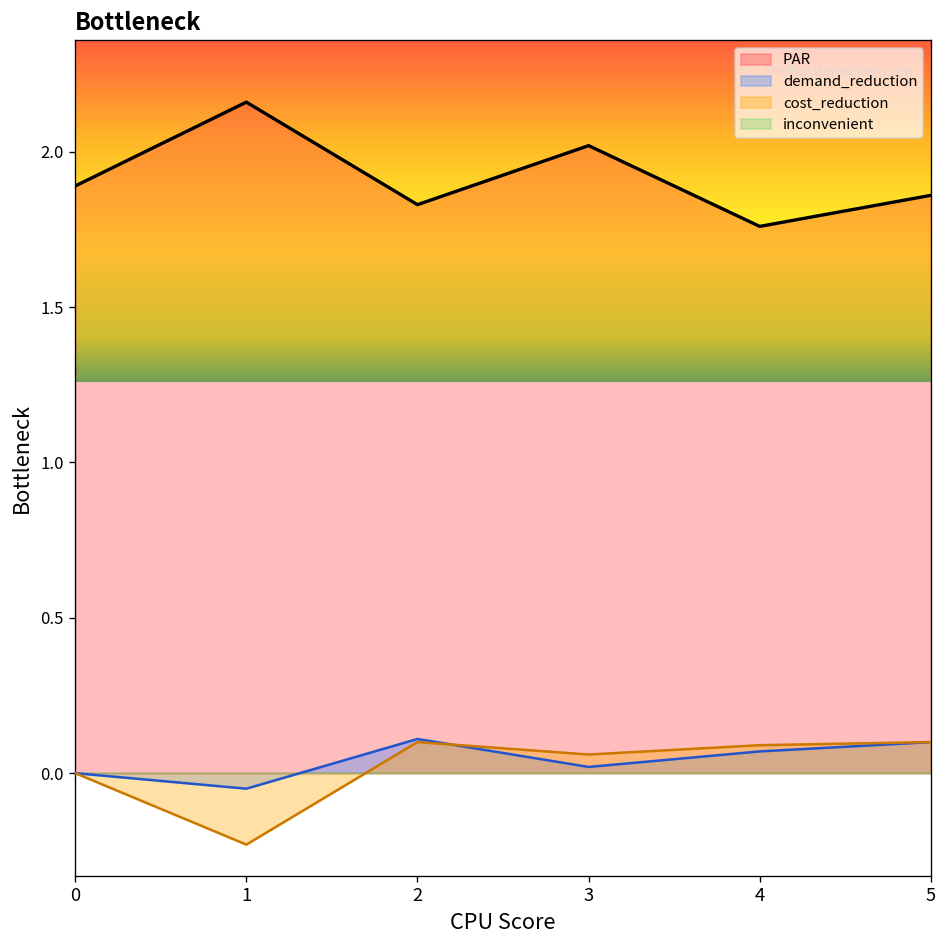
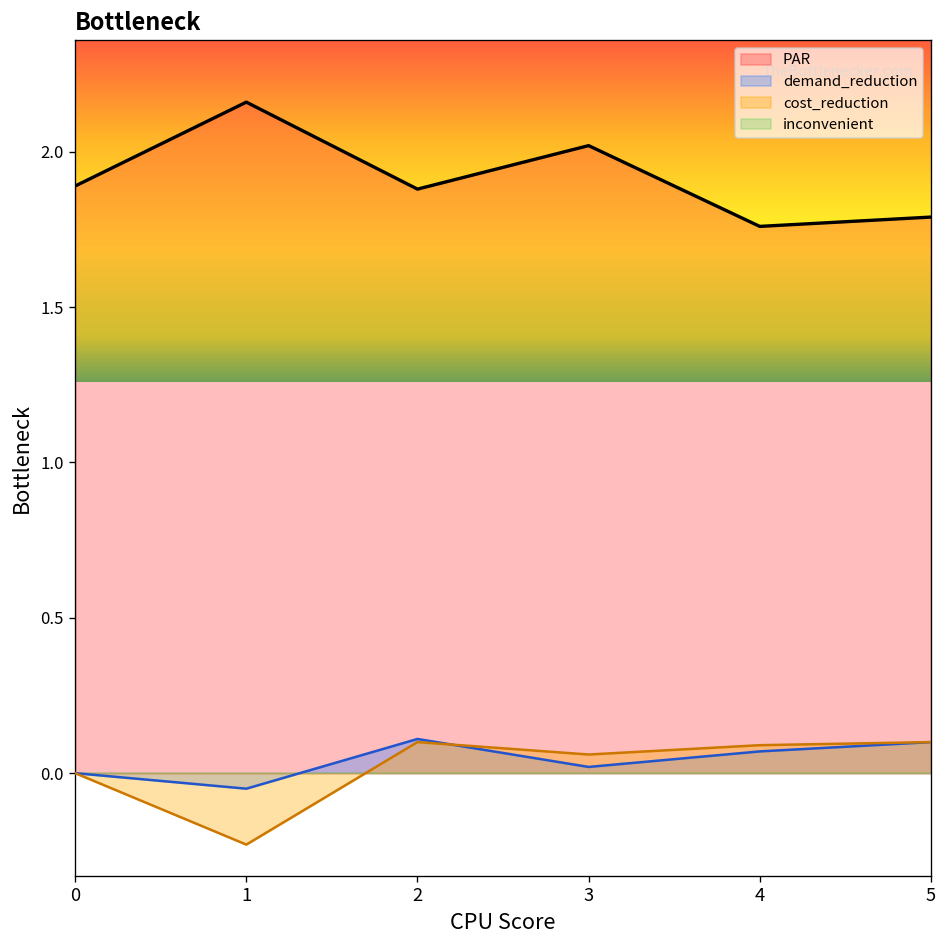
  {
    "PAR": {
      "0": 1.89,
      "1": 2.16,
-     "2": 1.83,
+     "2": 1.88,
      "3": 2.02,
      "4": 1.76,
-     "5": 1.86
+     "5": 1.79
    },
    "inconvenient": {
      "2": 0.00,
      "3": 0.00,
      "4": 0.00,
      "5": 0.00
    }
  }
